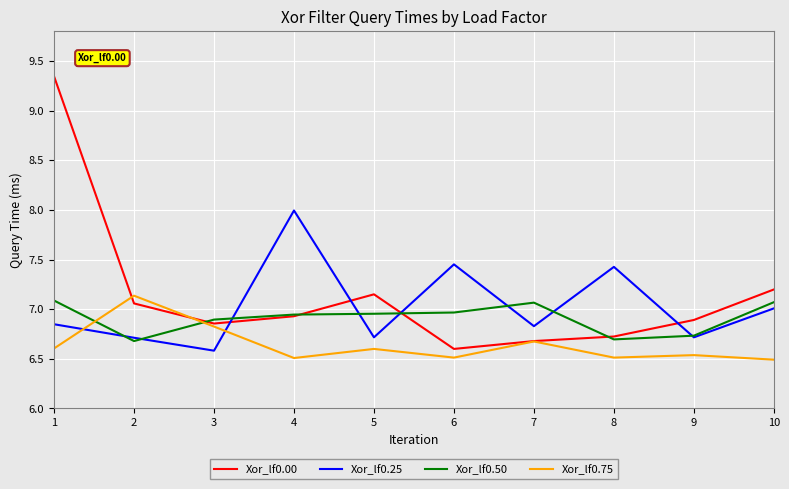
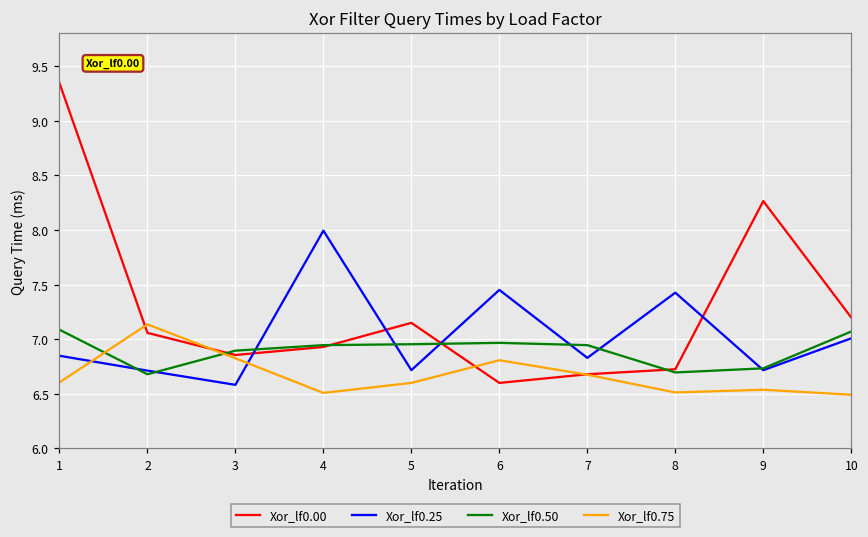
  {
    "Xor_lf0.00": {
      "1": 9.3,
      "2": 7.1,
      "3": 6.9,
      "5": 7.2,
      "6": 6.6,
      "8": 6.7,
-     "9": 6.9,
+     "9": 8.3,
      "10": 7.2
    },
    "Xor_lf0.25": {
      "1": 6.8,
      "2": 6.7,
      "3": 6.6,
      "4": 8.0,
      "5": 6.7,
      "6": 7.5,
      "7": 6.8,
      "8": 7.4,
      "10": 7.0
    },
    "Xor_lf0.50": {
      "1": 7.1,
      "2": 6.7,
      "3": 6.9,
      "5": 7.0,
      "6": 7.0,
-     "7": 7.1,
+     "7": 6.9,
      "8": 6.7,
      "10": 7.1
    },
    "Xor_lf0.75": {
      "1": 6.6,
      "2": 7.1,
      "3": 6.8,
      "4": 6.5,
      "5": 6.6,
-     "6": 6.5,
+     "6": 6.8,
      "8": 6.5,
      "9": 6.5,
      "10": 6.5
    }
  }
